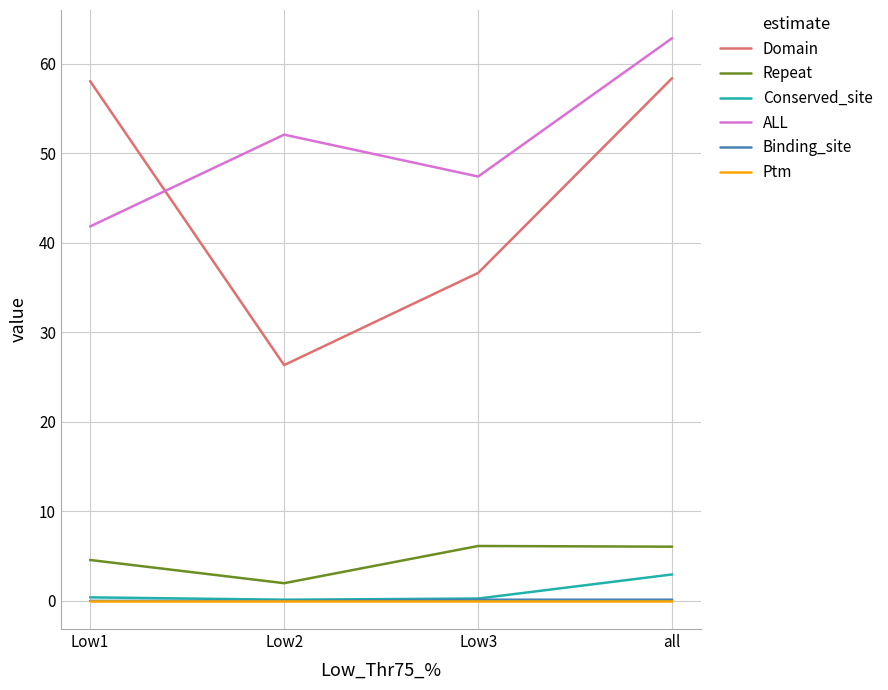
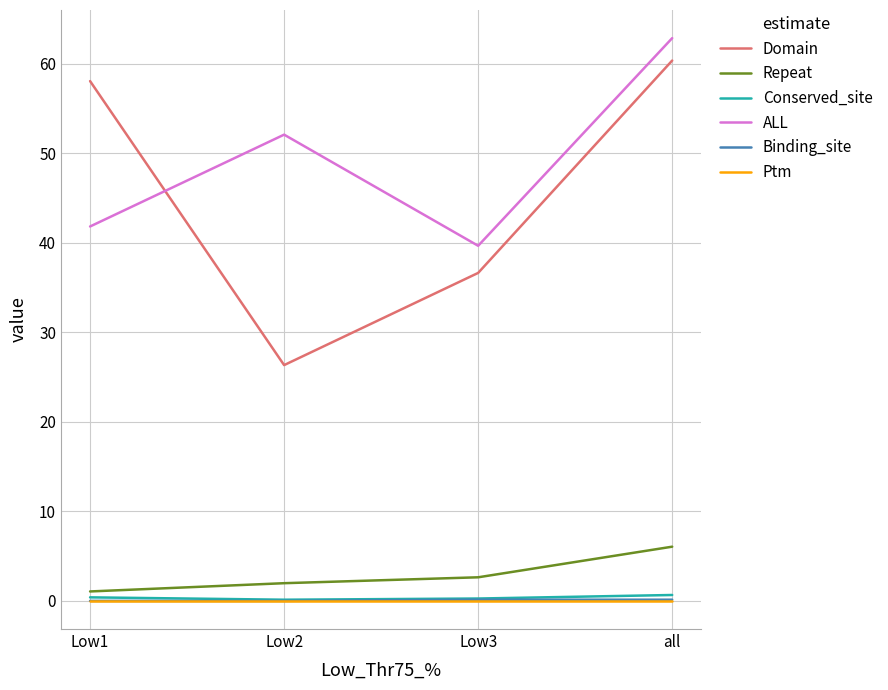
  {
    "Domain": {
      "Low1": 58,
      "Low2": 26,
      "Low3": 37,
-     "all": 58
+     "all": 60
    },
    "Repeat": {
-     "Low1": 5,
+     "Low1": 1,
      "Low2": 2,
-     "Low3": 6,
+     "Low3": 3,
      "all": 6
    },
    "Conserved_site": {
      "Low1": 0,
-     "all": 3
+     "all": 1
    },
    "ALL": {
      "Low1": 42,
      "Low2": 52,
-     "Low3": 47,
+     "Low3": 40,
      "all": 63
    }
  }
